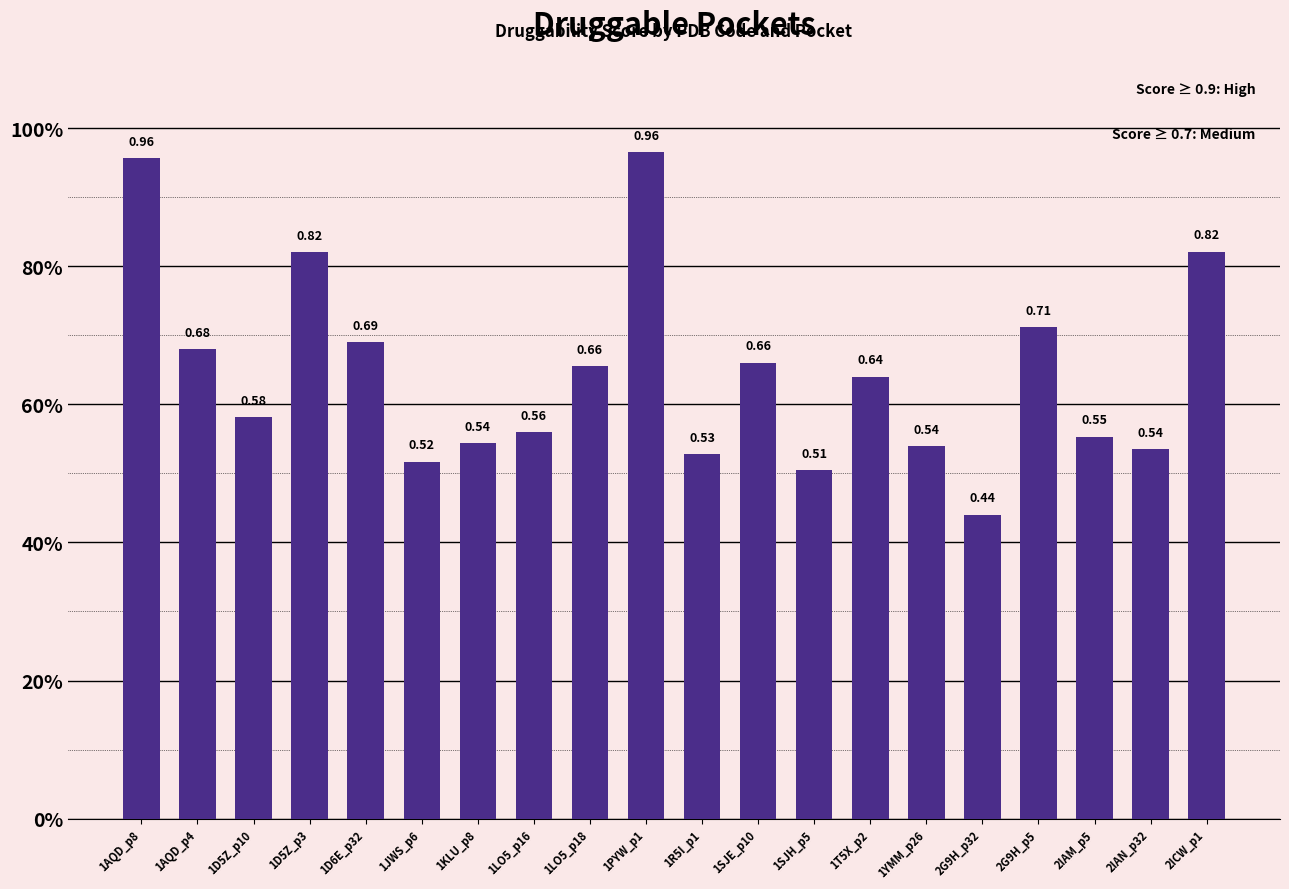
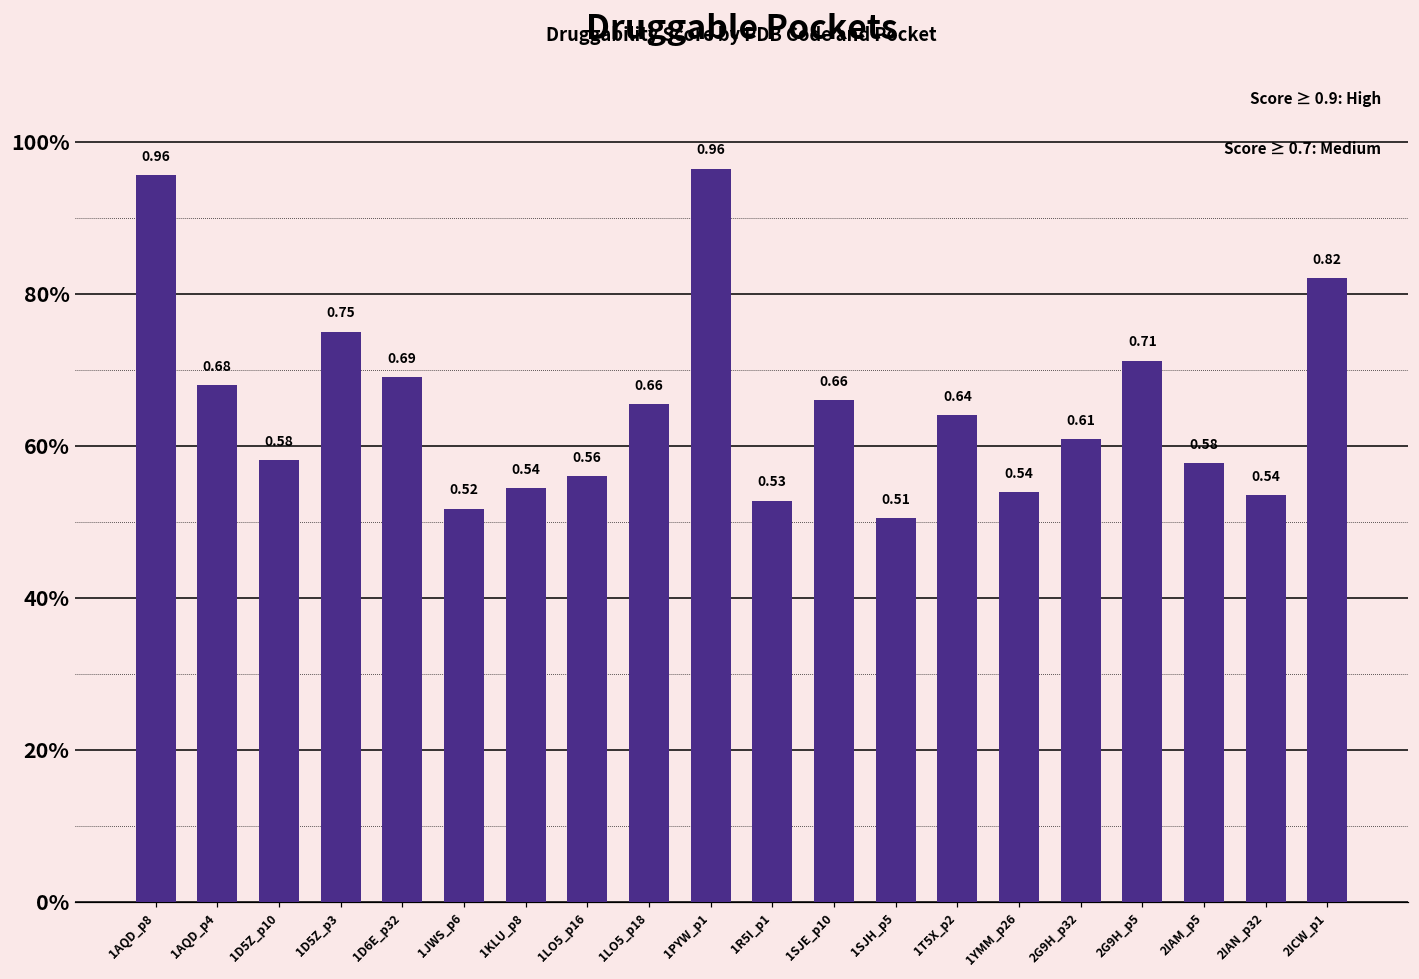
  {
    "1AQD_p8": 0.96,
    "1AQD_p4": 0.68,
    "1D5Z_p10": 0.58,
-   "1D5Z_p3": 0.82,
+   "1D5Z_p3": 0.75,
    "1D6E_p32": 0.69,
    "1JWS_p6": 0.52,
    "1KLU_p8": 0.54,
    "1LO5_p16": 0.56,
    "1LO5_p18": 0.66,
    "1PYW_p1": 0.96,
    "1R5I_p1": 0.53,
    "1SJE_p10": 0.66,
    "1SJH_p5": 0.51,
    "1T5X_p2": 0.64,
    "1YMM_p26": 0.54,
-   "2G9H_p32": 0.44,
+   "2G9H_p32": 0.61,
    "2G9H_p5": 0.71,
-   "2IAM_p5": 0.55,
+   "2IAM_p5": 0.58,
    "2IAN_p32": 0.54,
    "2ICW_p1": 0.82
  }
